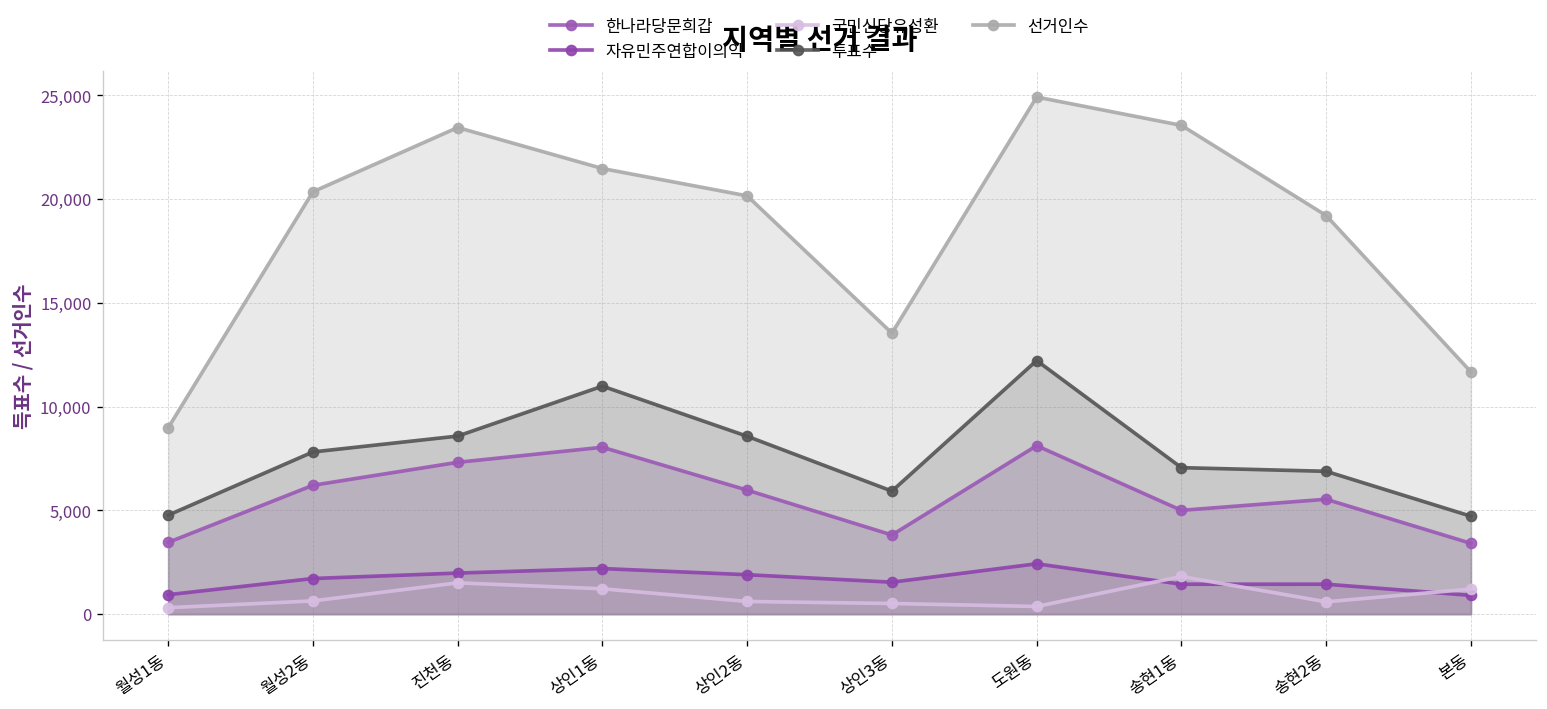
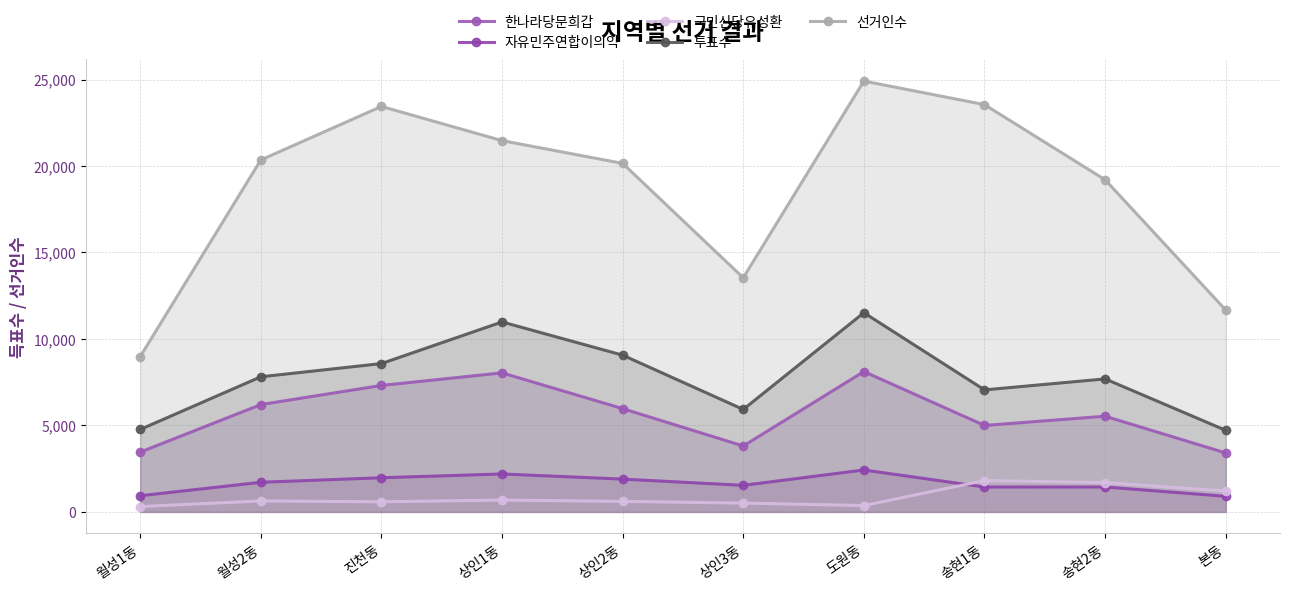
  {
    "국민신당유성환": {
      "월성1동": "300",
      "월성2동": "600",
-     "진천동": "1,500",
-     "상인1동": "1,200",
+     "진천동": "600",
+     "상인1동": "700",
      "상인2동": "600",
      "상인3동": "500",
      "도원동": "400",
      "송현1동": "1,800",
-     "송현2동": "600",
+     "송현2동": "1,700",
      "본동": "1,200"
    },
    "투표수": {
      "월성1동": "4,800",
      "월성2동": "7,800",
      "진천동": "8,600",
      "상인1동": "11,000",
-     "상인2동": "8,600",
+     "상인2동": "9,100",
      "상인3동": "5,900",
-     "도원동": "12,200",
+     "도원동": "11,500",
      "송현1동": "7,100",
-     "송현2동": "6,900",
+     "송현2동": "7,700",
      "본동": "4,700"
    },
    "선거인수": {
      "월성1동": "9,000",
      "월성2동": "20,400",
      "진천동": "23,400",
      "상인1동": "21,500",
      "상인2동": "20,200",
      "상인3동": "13,500",
      "도원동": "24,900",
      "송현1동": "23,500",
      "송현2동": "19,200",
      "본동": "11,700"
    }
  }
